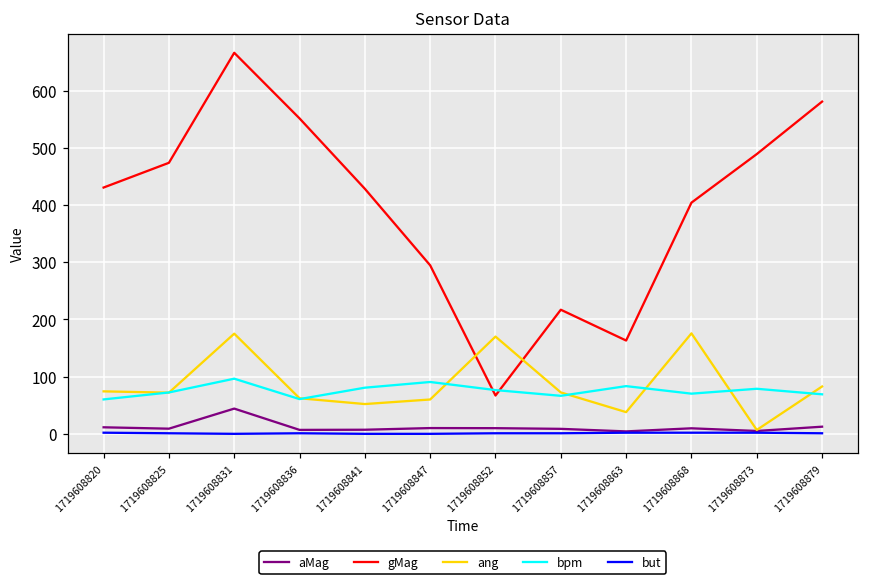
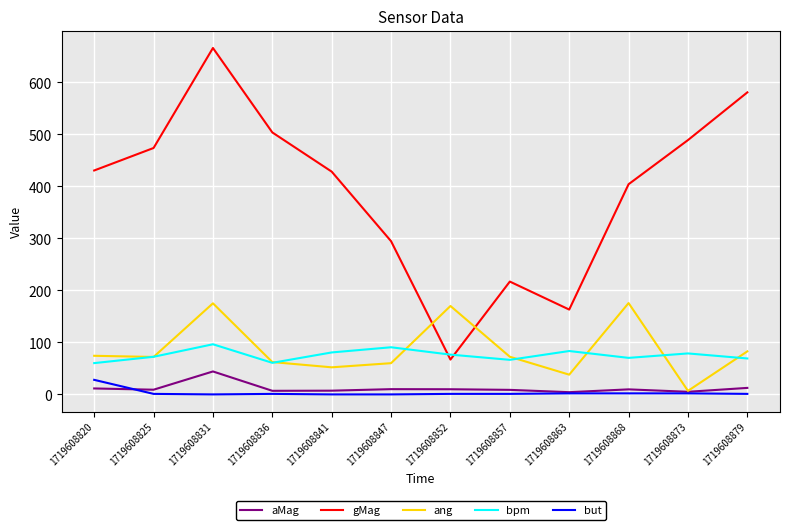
  {
    "aMag": {
      "1719608820": 10,
      "1719608825": 10,
      "1719608831": 40,
      "1719608836": 10,
      "1719608841": 10,
      "1719608847": 10,
      "1719608852": 10,
      "1719608857": 10,
      "1719608868": 10,
      "1719608879": 10
    },
    "gMag": {
      "1719608820": 430,
      "1719608825": 470,
      "1719608831": 670,
-     "1719608836": 550,
+     "1719608836": 500,
      "1719608841": 430,
      "1719608847": 290,
      "1719608852": 70,
      "1719608857": 220,
      "1719608863": 160,
      "1719608868": 400,
      "1719608873": 490,
      "1719608879": 580
    },
    "ang": {
      "1719608820": 70,
      "1719608831": 180,
      "1719608841": 50,
      "1719608847": 60,
      "1719608852": 170,
      "1719608857": 70,
      "1719608863": 40,
      "1719608868": 180,
      "1719608879": 80
    },
    "bpm": {
      "1719608820": 60,
      "1719608831": 100,
      "1719608841": 80,
      "1719608847": 90,
      "1719608852": 80,
      "1719608857": 70,
      "1719608863": 80,
      "1719608868": 70,
      "1719608873": 80,
      "1719608879": 70
    },
    "but": {
-     "1719608820": 0,
+     "1719608820": 30,
      "1719608825": 0,
      "1719608831": 0,
      "1719608836": 0,
      "1719608841": 0,
      "1719608847": 0,
      "1719608852": 0,
      "1719608857": 0,
      "1719608868": 0,
      "1719608879": 0
    }
  }
